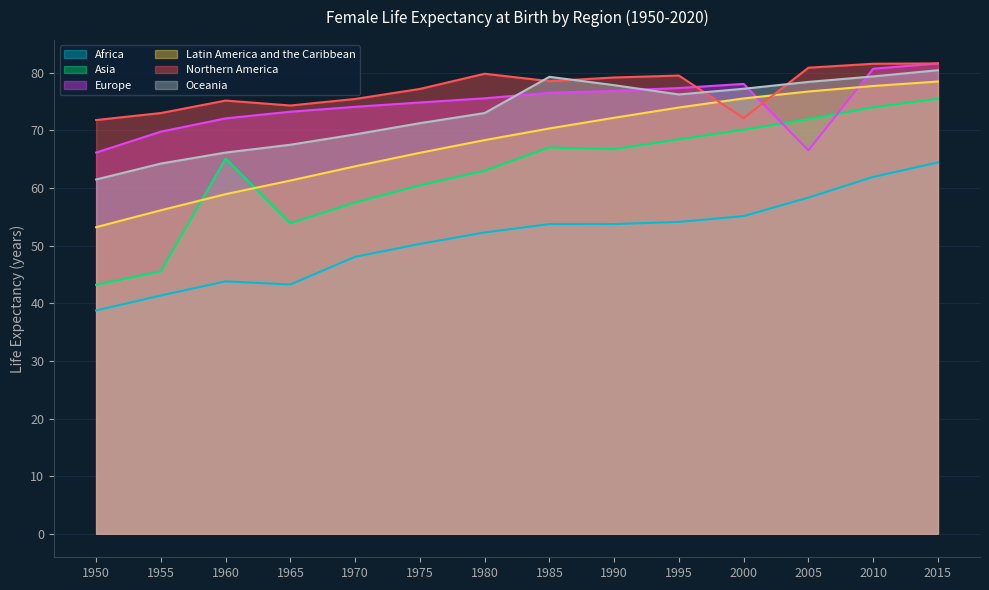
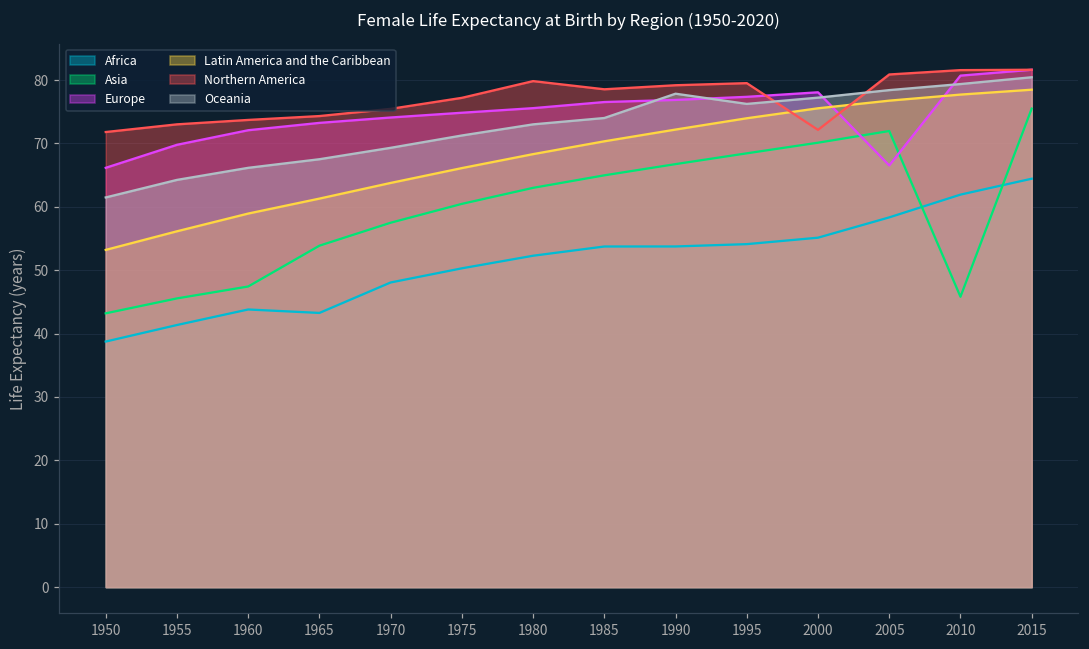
  {
    "Africa": {
      "1950": 39,
      "1955": 41,
      "1960": 44,
      "1965": 43,
      "1970": 48,
      "1975": 50,
      "1980": 52,
      "1985": 54,
      "1990": 54,
      "1995": 54,
      "2000": 55,
      "2005": 58,
      "2010": 62,
      "2015": 64
    },
    "Asia": {
      "1950": 43,
      "1955": 46,
-     "1960": 65,
+     "1960": 47,
      "1965": 54,
      "1970": 57,
      "1975": 60,
      "1980": 63,
-     "1985": 67,
+     "1985": 65,
      "1990": 67,
      "1995": 68,
      "2000": 70,
      "2005": 72,
-     "2010": 74,
+     "2010": 46,
      "2015": 75
    },
    "Europe": {
      "1950": 66,
      "1955": 70,
      "1960": 72,
      "1965": 73,
      "1970": 74,
      "1975": 75,
      "1980": 76,
      "1985": 77,
      "1990": 77,
      "1995": 77,
      "2000": 78,
      "2005": 67,
      "2010": 81
    },
    "Latin America and the Caribbean": {
      "1950": 53,
      "1955": 56,
      "1960": 59,
      "1965": 61,
      "1970": 64,
      "1975": 66,
      "1980": 68,
      "1985": 70,
      "1990": 72,
      "1995": 74,
      "2000": 76,
      "2005": 77,
      "2010": 78,
      "2015": 78
    },
    "Northern America": {
      "1950": 72,
      "1955": 73,
-     "1960": 75,
+     "1960": 74,
      "1965": 74,
      "1970": 75,
      "1975": 77,
      "1980": 80,
      "1985": 79,
      "1990": 79,
      "1995": 80,
      "2000": 72,
      "2005": 81,
      "2010": 82
    },
    "Oceania": {
      "1950": 61,
      "1955": 64,
      "1960": 66,
      "1965": 68,
      "1970": 69,
      "1975": 71,
      "1980": 73,
-     "1985": 79,
+     "1985": 74,
      "1990": 78,
      "1995": 76,
      "2000": 77,
      "2005": 78,
      "2010": 79,
      "2015": 80
    }
  }
